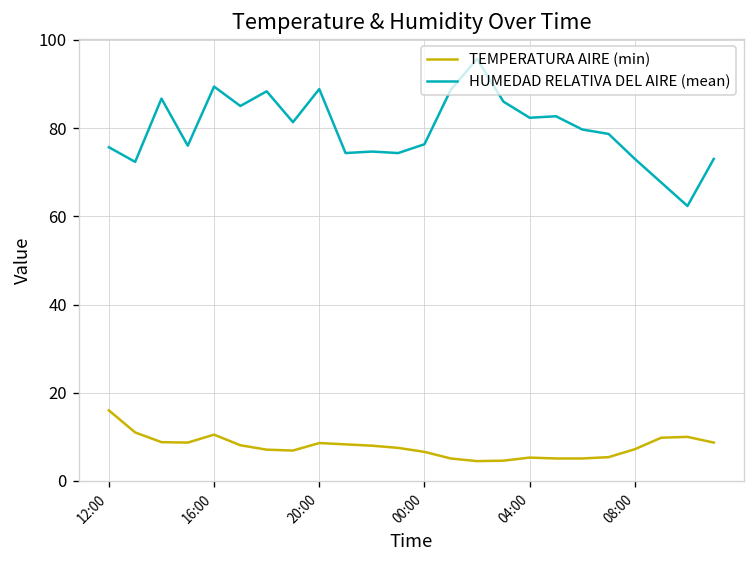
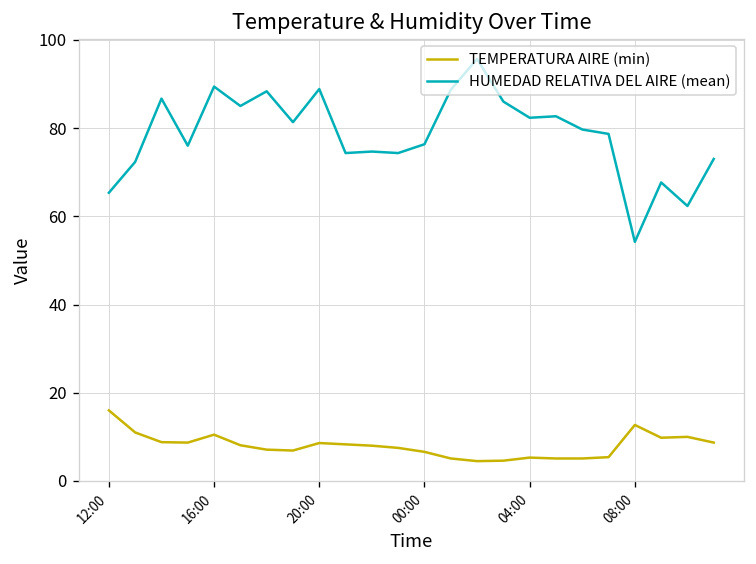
  {
    "TEMPERATURA AIRE (min)": {
      "12:00": 16,
      "16:00": 11,
      "20:00": 9,
      "00:00": 7,
      "04:00": 5,
-     "08:00": 7
+     "08:00": 13
    },
    "HUMEDAD RELATIVA DEL AIRE (mean)": {
-     "12:00": 76,
+     "12:00": 65,
      "16:00": 89,
      "20:00": 89,
      "00:00": 76,
      "04:00": 82,
-     "08:00": 73
+     "08:00": 54
    }
  }
